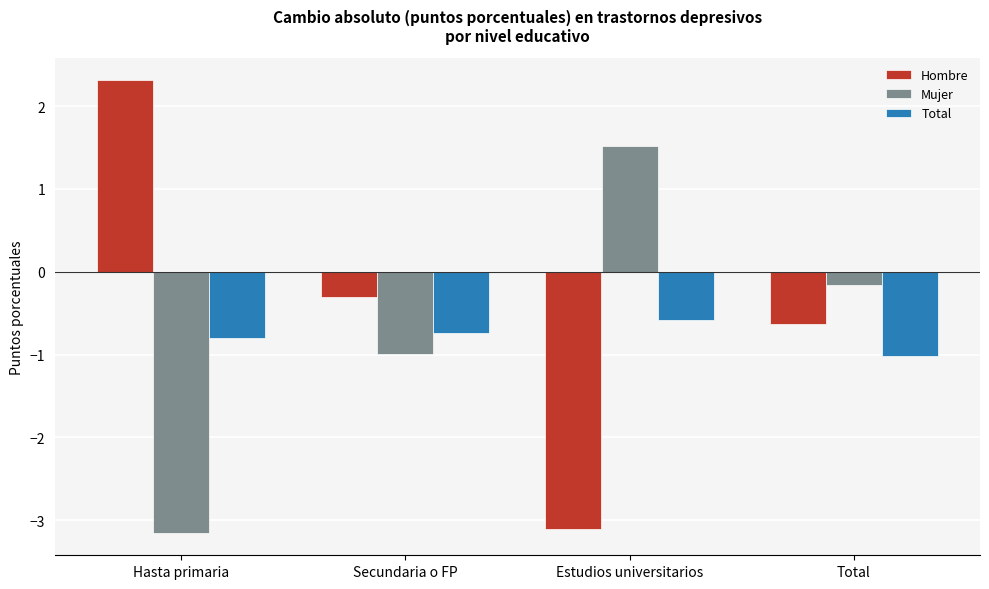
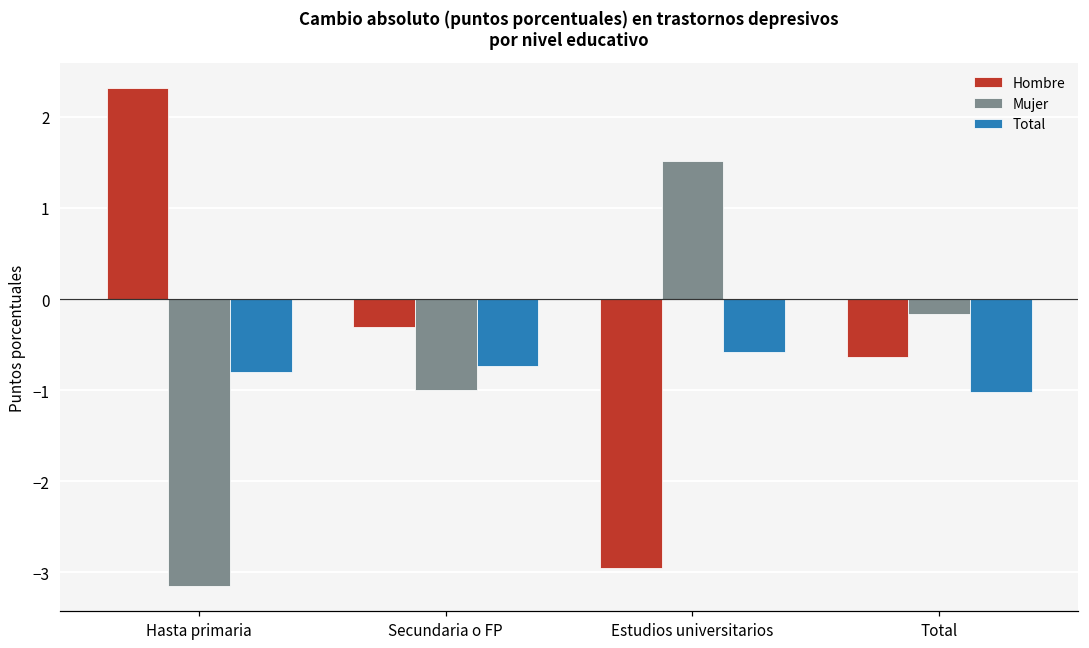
  {
    "Hombre": {
      "Hasta primaria": 2.3,
      "Secundaria o FP": -0.3,
-     "Estudios universitarios": -3.1,
+     "Estudios universitarios": -3.0,
      "Total": -0.6
    },
    "Mujer": {
      "Hasta primaria": -3.1,
      "Secundaria o FP": -1.0,
      "Estudios universitarios": 1.5,
      "Total": -0.2
    },
    "Total": {
      "Hasta primaria": -0.8,
      "Secundaria o FP": -0.7,
      "Estudios universitarios": -0.6,
      "Total": -1.0
    }
  }
